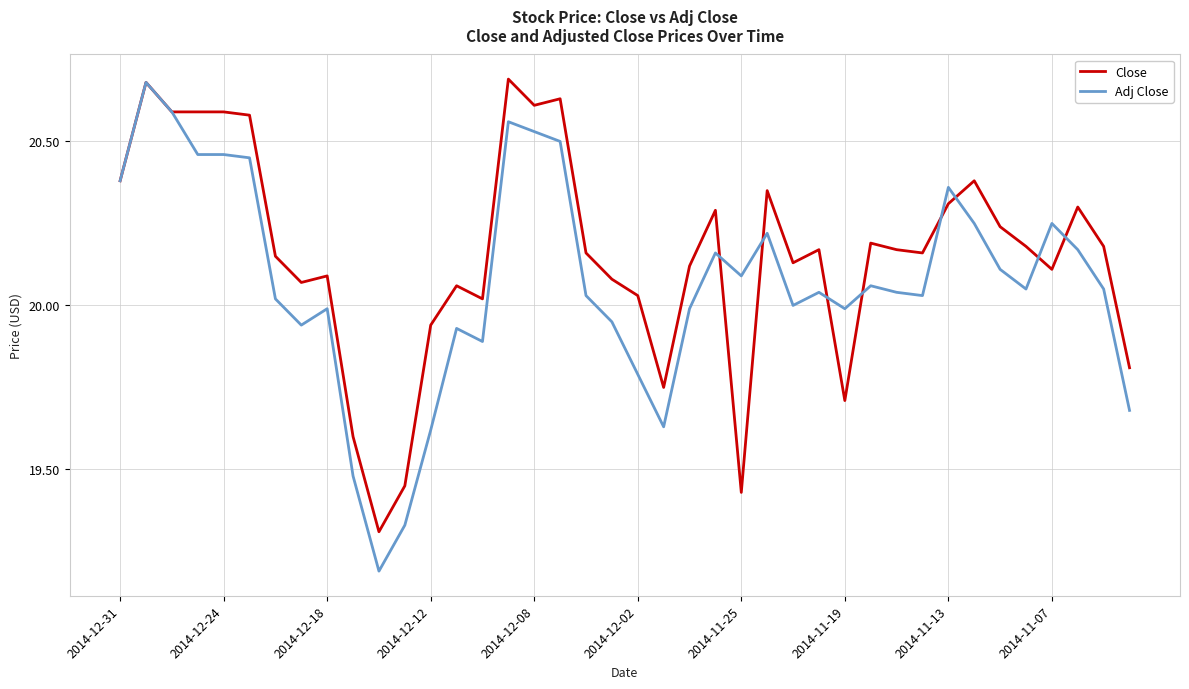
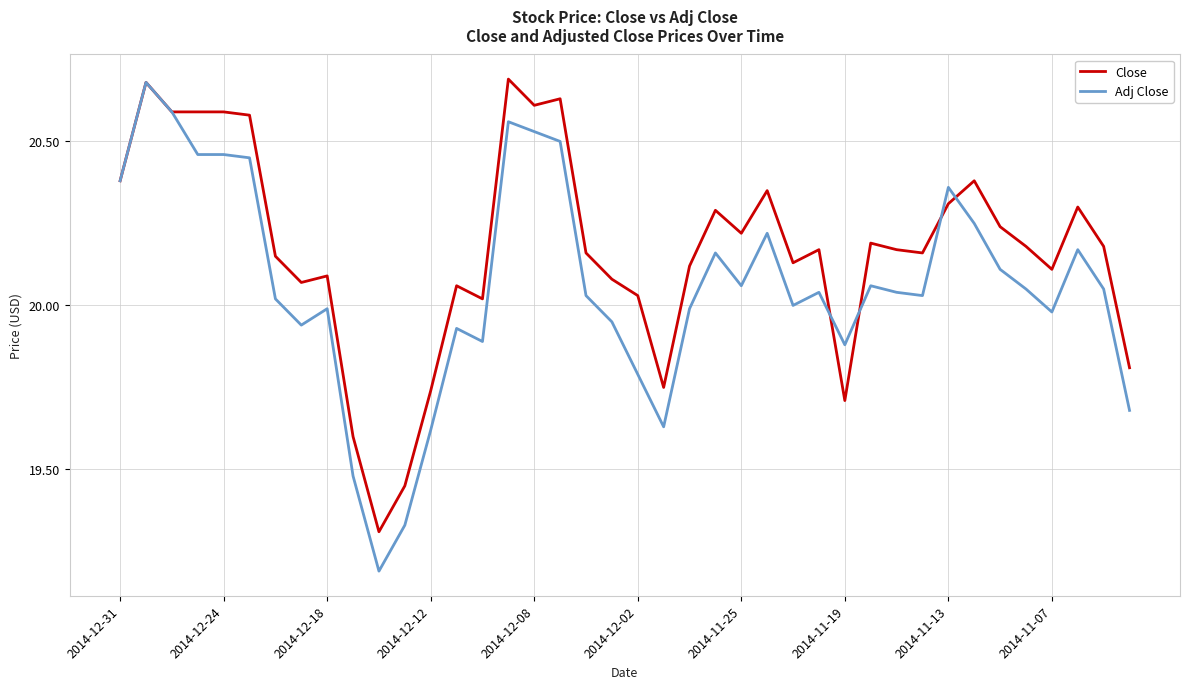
  {
    "Close": {
      "2014-12-24": 20.59,
      "2014-12-18": 20.09,
-     "2014-12-12": 19.94,
+     "2014-12-12": 19.74,
      "2014-12-08": 20.61,
      "2014-12-02": 20.03,
-     "2014-11-25": 19.43,
+     "2014-11-25": 20.22,
      "2014-11-19": 19.71,
      "2014-11-13": 20.31,
      "2014-11-07": 20.11
    },
    "Adj Close": {
      "2014-12-24": 20.46,
      "2014-12-18": 19.99,
      "2014-12-12": 19.62,
      "2014-12-08": 20.53,
      "2014-12-02": 19.79,
-     "2014-11-25": 20.09,
-     "2014-11-19": 19.99,
+     "2014-11-25": 20.06,
+     "2014-11-19": 19.88,
      "2014-11-13": 20.36,
-     "2014-11-07": 20.25
+     "2014-11-07": 19.98
    }
  }
